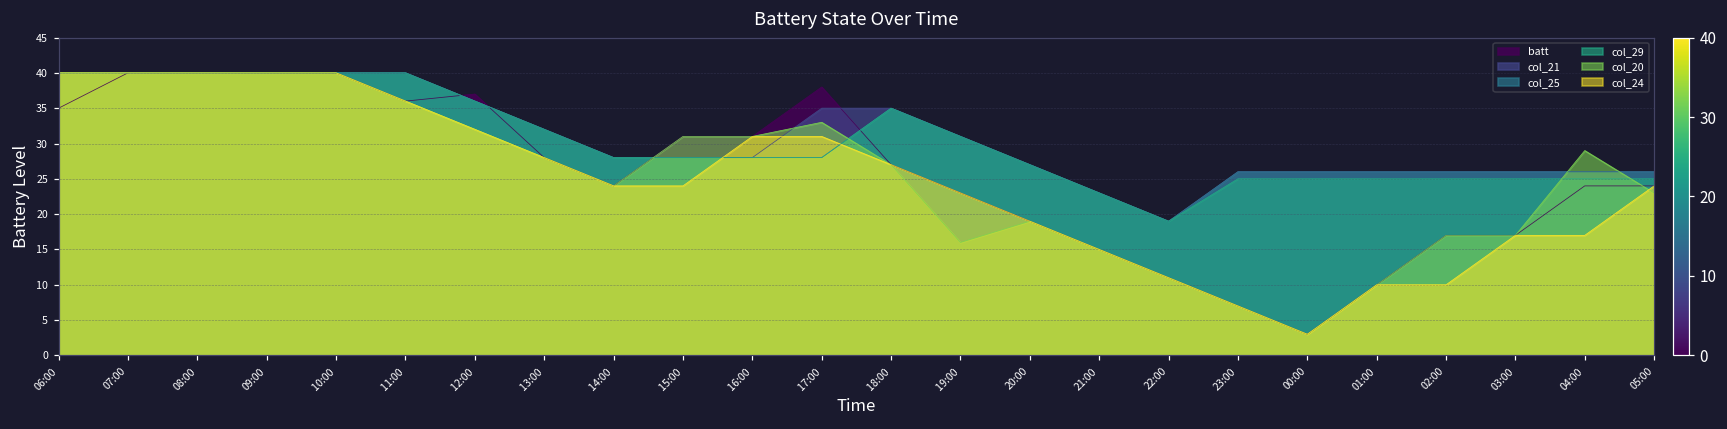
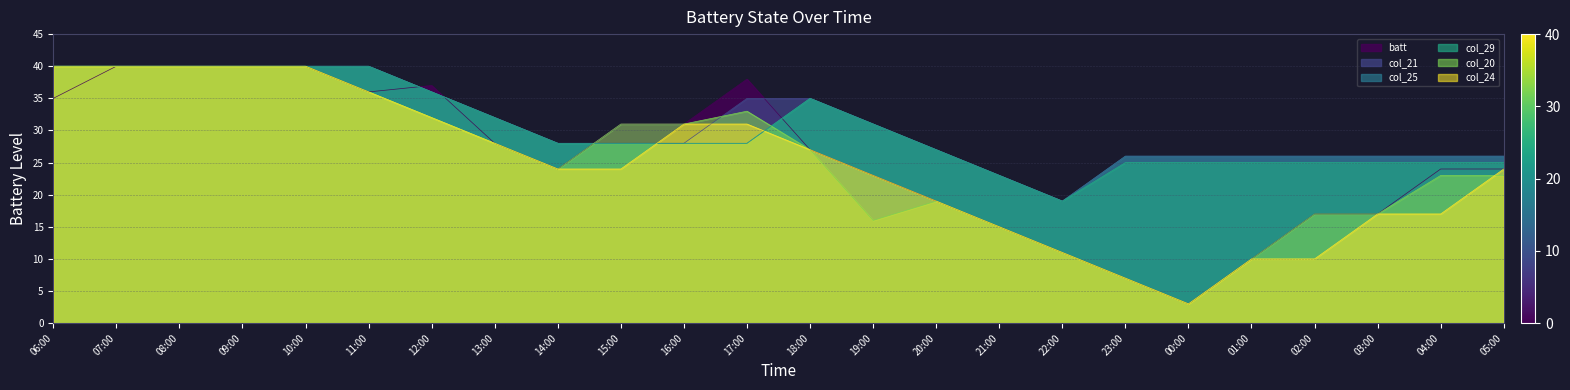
  {
    "batt": {
      "06:00": 35,
      "12:00": 37,
      "17:00": 38,
      "04:00": 24
    },
    "col_20": {
      "17:00": 33,
      "19:00": 16,
-     "04:00": 29,
+     "04:00": 23,
      "05:00": 23
    },
    "col_24": {
      "15:00": 24,
      "17:00": 31,
      "02:00": 10,
      "04:00": 17
    }
  }
